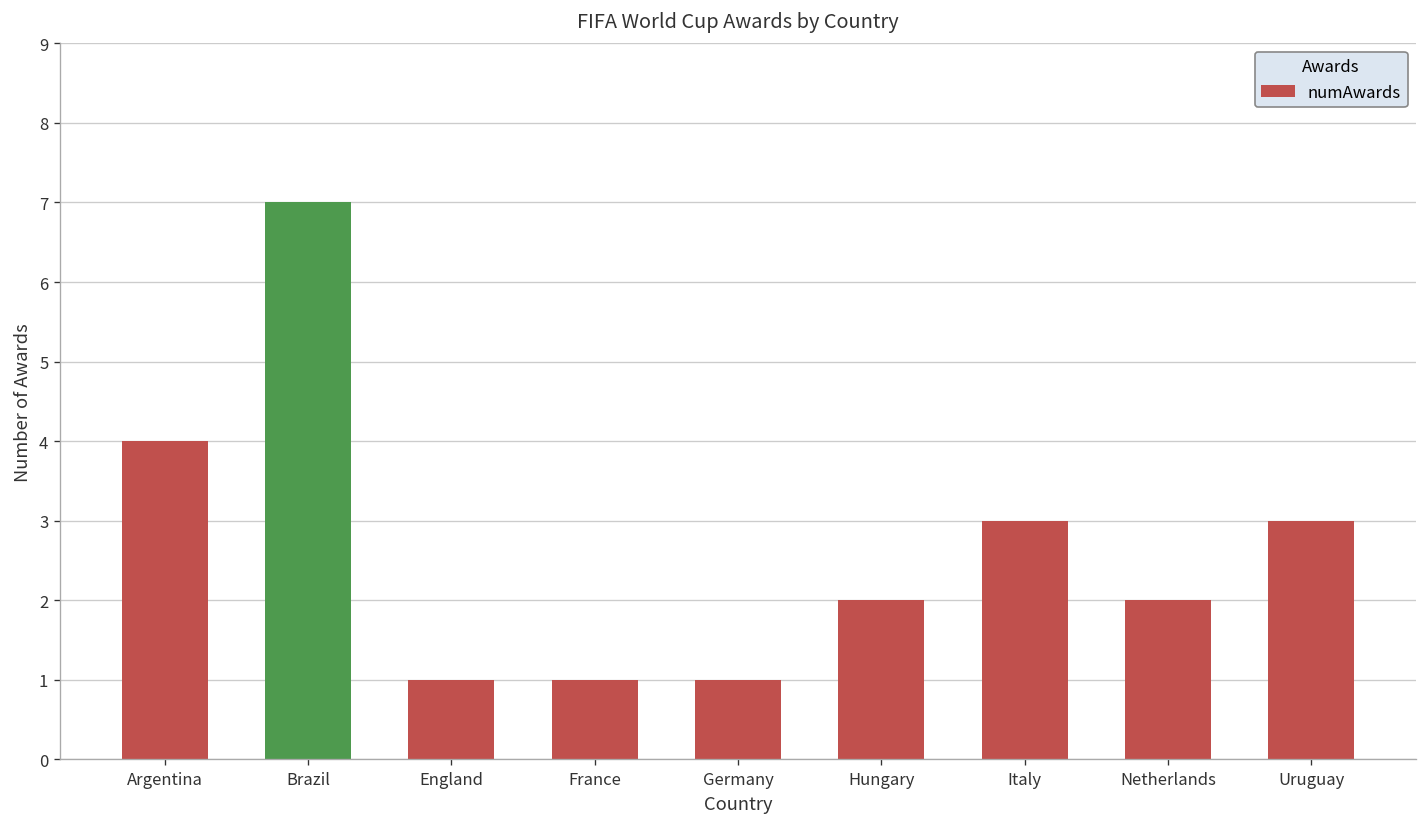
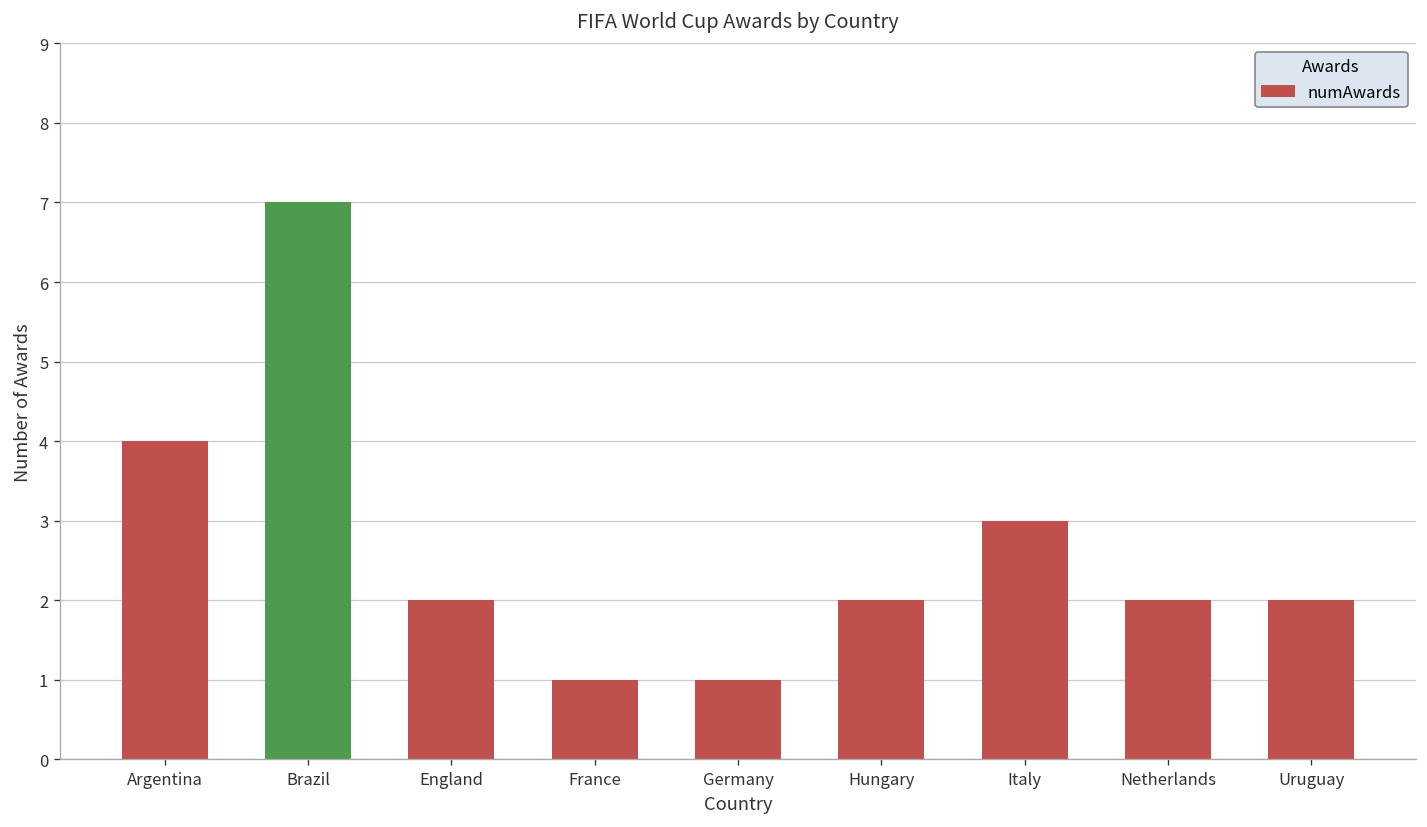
  {
    "Argentina": 4,
    "Brazil": 7,
-   "England": 1,
+   "England": 2,
    "France": 1,
    "Germany": 1,
    "Hungary": 2,
    "Italy": 3,
    "Netherlands": 2,
-   "Uruguay": 3
+   "Uruguay": 2
  }
